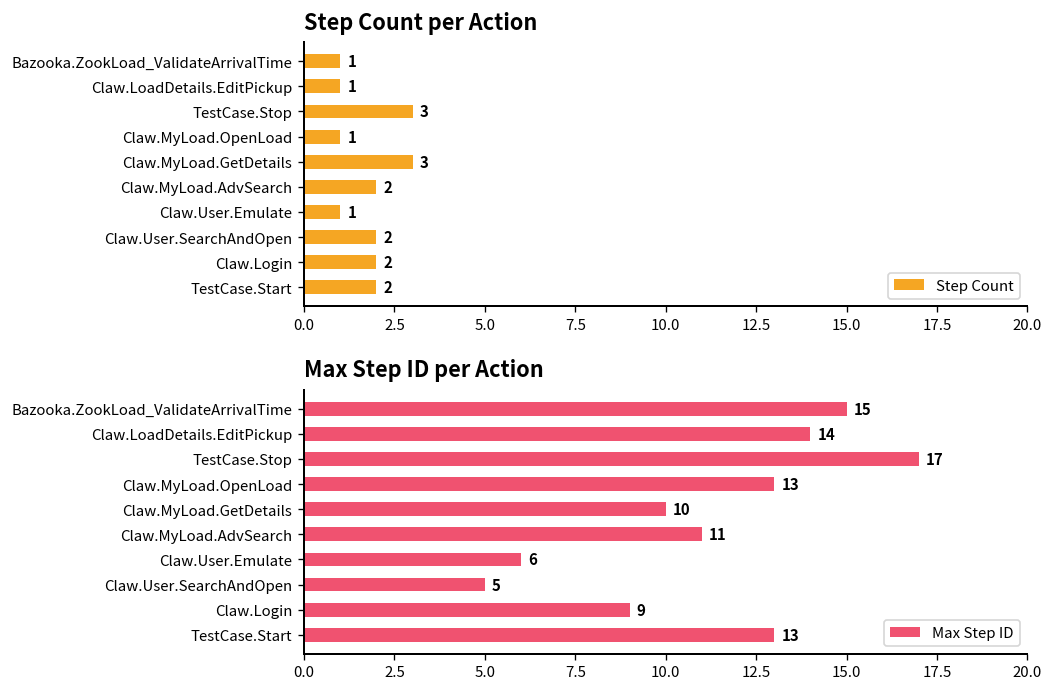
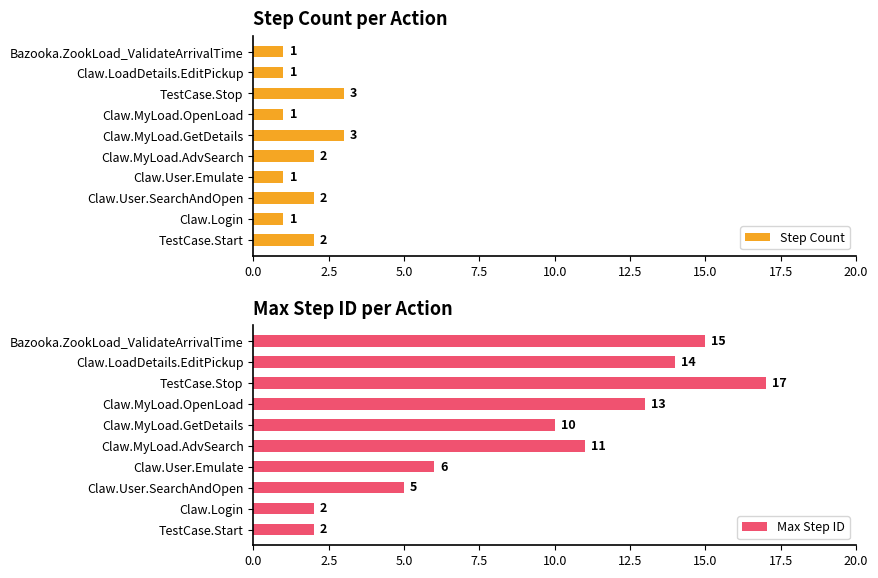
  {
    "Step Count per Action": {
      "Bazooka.ZookLoad_ValidateArrivalTime": 1,
      "Claw.LoadDetails.EditPickup": 1,
      "TestCase.Stop": 3,
      "Claw.MyLoad.OpenLoad": 1,
      "Claw.MyLoad.GetDetails": 3,
      "Claw.MyLoad.AdvSearch": 2,
      "Claw.User.Emulate": 1,
      "Claw.User.SearchAndOpen": 2,
-     "Claw.Login": 2,
+     "Claw.Login": 1,
      "TestCase.Start": 2
    },
    "Max Step ID per Action": {
      "Bazooka.ZookLoad_ValidateArrivalTime": 15,
      "Claw.LoadDetails.EditPickup": 14,
      "TestCase.Stop": 17,
      "Claw.MyLoad.OpenLoad": 13,
      "Claw.MyLoad.GetDetails": 10,
      "Claw.MyLoad.AdvSearch": 11,
      "Claw.User.Emulate": 6,
      "Claw.User.SearchAndOpen": 5,
-     "Claw.Login": 9,
-     "TestCase.Start": 13
+     "Claw.Login": 2,
+     "TestCase.Start": 2
    }
  }
